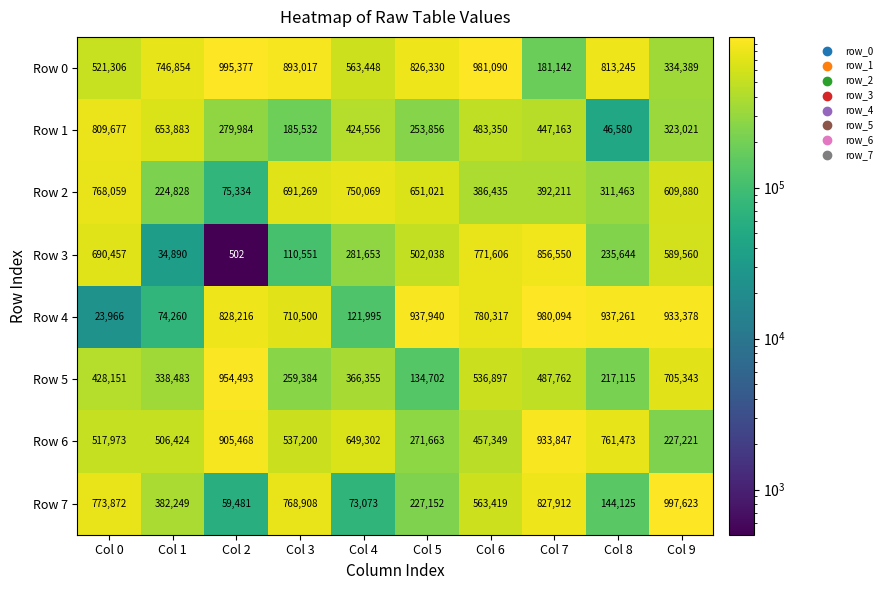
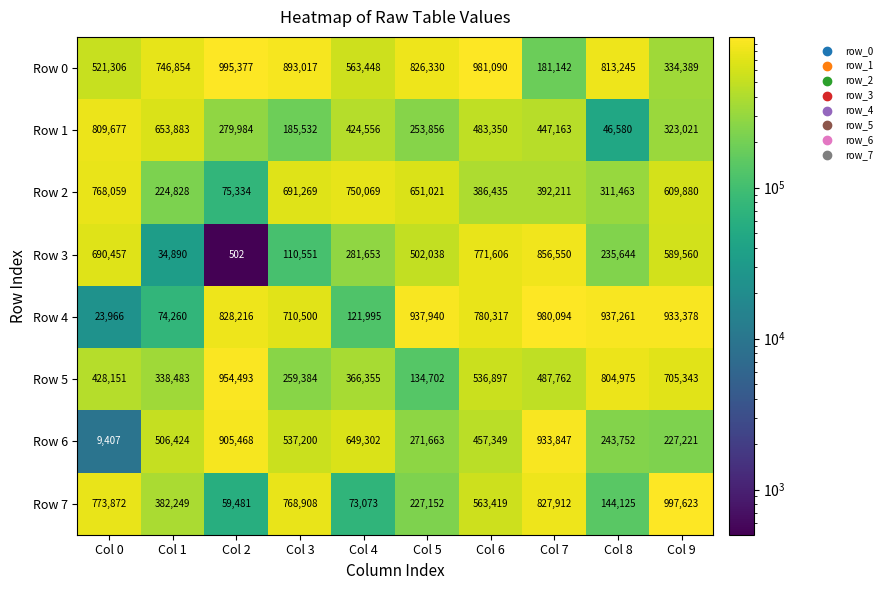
  {
    "Row 0": {
      "Col 0": "521,306",
      "Col 1": "746,854",
      "Col 2": "995,377",
      "Col 3": "893,017",
      "Col 4": "563,448",
      "Col 5": "826,330",
      "Col 6": "981,090",
      "Col 7": "181,142",
      "Col 8": "813,245",
      "Col 9": "334,389"
    },
    "Row 1": {
      "Col 0": "809,677",
      "Col 1": "653,883",
      "Col 2": "279,984",
      "Col 3": "185,532",
      "Col 4": "424,556",
      "Col 5": "253,856",
      "Col 6": "483,350",
      "Col 7": "447,163",
      "Col 8": "46,580",
      "Col 9": "323,021"
    },
    "Row 2": {
      "Col 0": "768,059",
      "Col 1": "224,828",
      "Col 2": "75,334",
      "Col 3": "691,269",
      "Col 4": "750,069",
      "Col 5": "651,021",
      "Col 6": "386,435",
      "Col 7": "392,211",
      "Col 8": "311,463",
      "Col 9": "609,880"
    },
    "Row 3": {
      "Col 0": "690,457",
      "Col 1": "34,890",
      "Col 2": "502",
      "Col 3": "110,551",
      "Col 4": "281,653",
      "Col 5": "502,038",
      "Col 6": "771,606",
      "Col 7": "856,550",
      "Col 8": "235,644",
      "Col 9": "589,560"
    },
    "Row 4": {
      "Col 0": "23,966",
      "Col 1": "74,260",
      "Col 2": "828,216",
      "Col 3": "710,500",
      "Col 4": "121,995",
      "Col 5": "937,940",
      "Col 6": "780,317",
      "Col 7": "980,094",
      "Col 8": "937,261",
      "Col 9": "933,378"
    },
    "Row 5": {
      "Col 0": "428,151",
      "Col 1": "338,483",
      "Col 2": "954,493",
      "Col 3": "259,384",
      "Col 4": "366,355",
      "Col 5": "134,702",
      "Col 6": "536,897",
      "Col 7": "487,762",
-     "Col 8": "217,115",
+     "Col 8": "804,975",
      "Col 9": "705,343"
    },
    "Row 6": {
-     "Col 0": "517,973",
+     "Col 0": "9,407",
      "Col 1": "506,424",
      "Col 2": "905,468",
      "Col 3": "537,200",
      "Col 4": "649,302",
      "Col 5": "271,663",
      "Col 6": "457,349",
      "Col 7": "933,847",
-     "Col 8": "761,473",
+     "Col 8": "243,752",
      "Col 9": "227,221"
    },
    "Row 7": {
      "Col 0": "773,872",
      "Col 1": "382,249",
      "Col 2": "59,481",
      "Col 3": "768,908",
      "Col 4": "73,073",
      "Col 5": "227,152",
      "Col 6": "563,419",
      "Col 7": "827,912",
      "Col 8": "144,125",
      "Col 9": "997,623"
    }
  }
